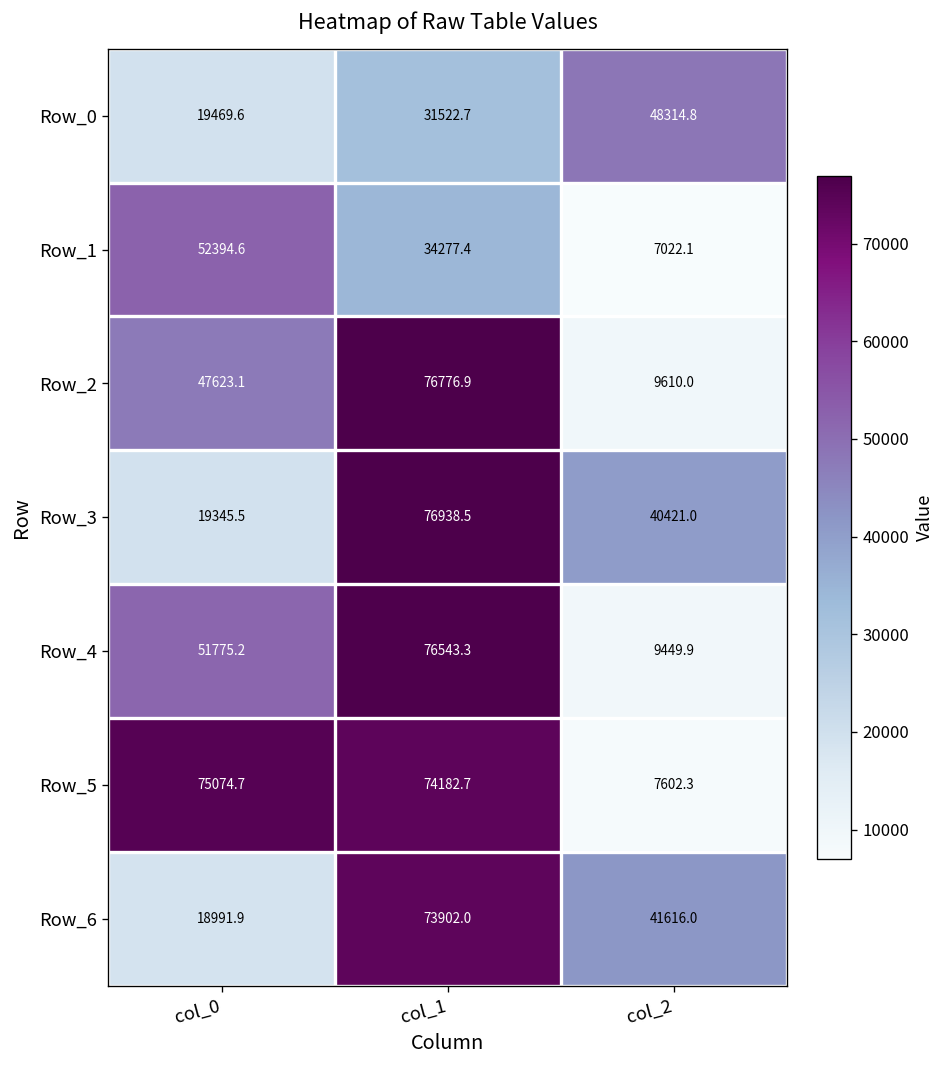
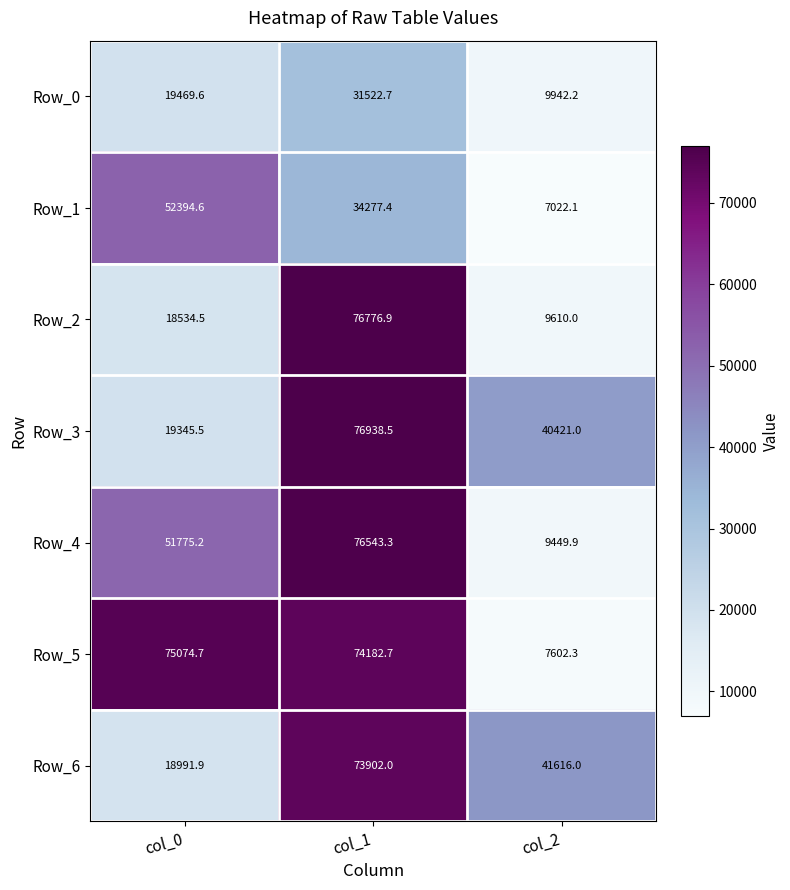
  {
    "Row_0": {
      "col_0": 19469.6,
      "col_1": 31522.7,
-     "col_2": 48314.8
+     "col_2": 9942.2
    },
    "Row_1": {
      "col_0": 52394.6,
      "col_1": 34277.4,
      "col_2": 7022.1
    },
    "Row_2": {
-     "col_0": 47623.1,
+     "col_0": 18534.5,
      "col_1": 76776.9,
      "col_2": 9610.0
    },
    "Row_3": {
      "col_0": 19345.5,
      "col_1": 76938.5,
      "col_2": 40421.0
    },
    "Row_4": {
      "col_0": 51775.2,
      "col_1": 76543.3,
      "col_2": 9449.9
    },
    "Row_5": {
      "col_0": 75074.7,
      "col_1": 74182.7,
      "col_2": 7602.3
    },
    "Row_6": {
      "col_0": 18991.9,
      "col_1": 73902.0,
      "col_2": 41616.0
    }
  }
